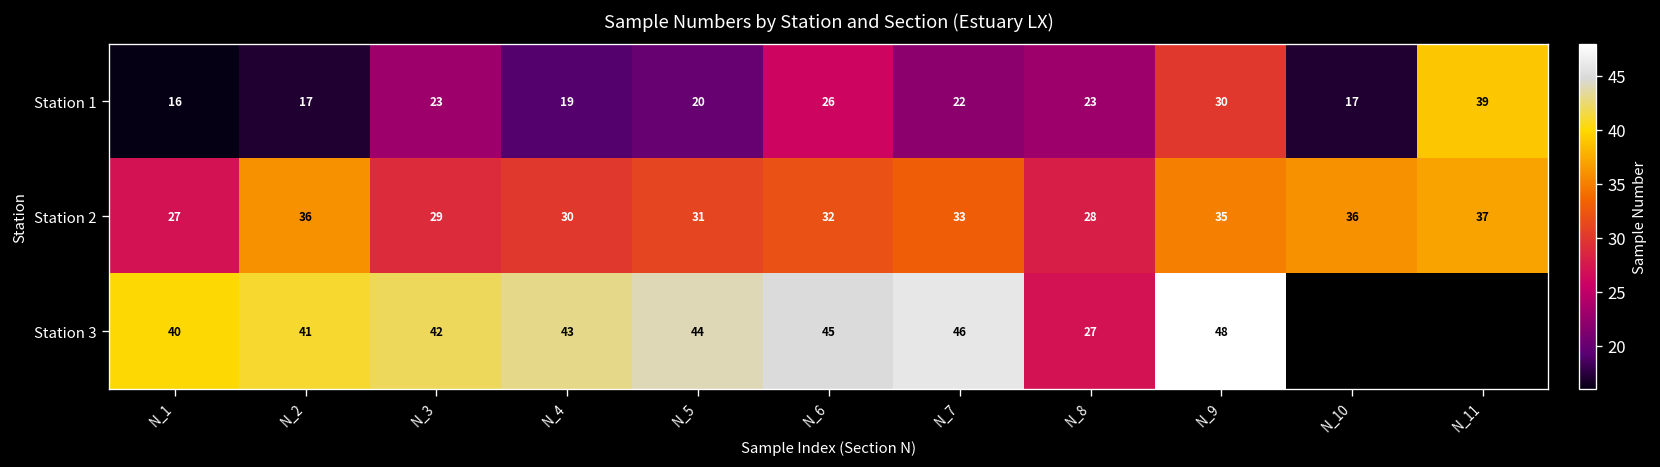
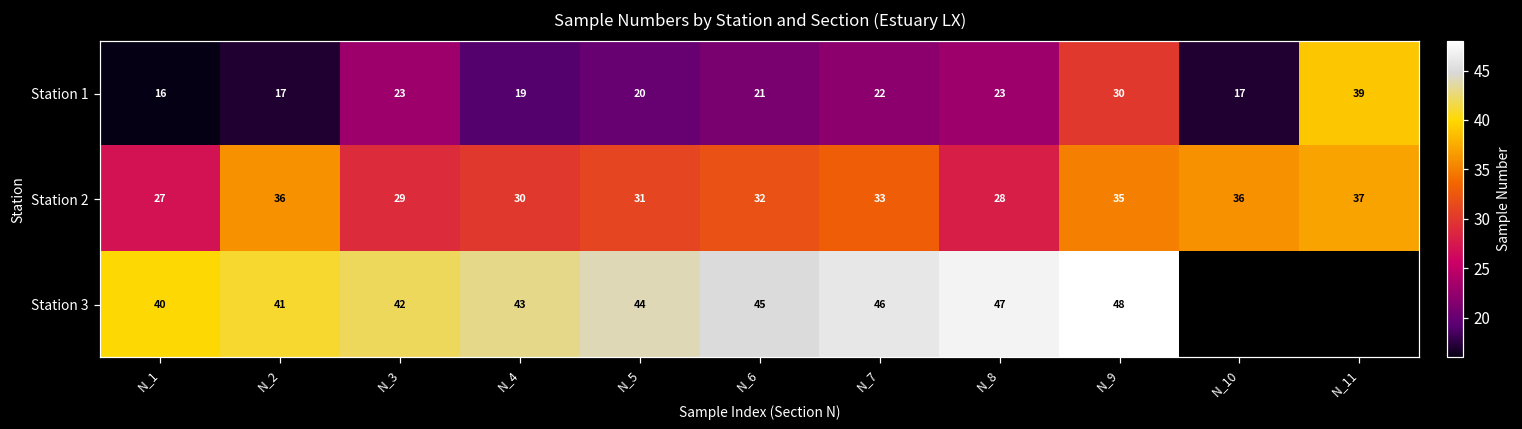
  {
    "Station 1": {
      "N_1": 16,
      "N_2": 17,
      "N_3": 23,
      "N_4": 19,
      "N_5": 20,
-     "N_6": 26,
+     "N_6": 21,
      "N_7": 22,
      "N_8": 23,
      "N_9": 30,
      "N_10": 17,
      "N_11": 39
    },
    "Station 2": {
      "N_1": 27,
      "N_2": 36,
      "N_3": 29,
      "N_4": 30,
      "N_5": 31,
      "N_6": 32,
      "N_7": 33,
      "N_8": 28,
      "N_9": 35,
      "N_10": 36,
      "N_11": 37
    },
    "Station 3": {
      "N_1": 40,
      "N_2": 41,
      "N_3": 42,
      "N_4": 43,
      "N_5": 44,
      "N_6": 45,
      "N_7": 46,
-     "N_8": 27,
+     "N_8": 47,
      "N_9": 48
    }
  }
